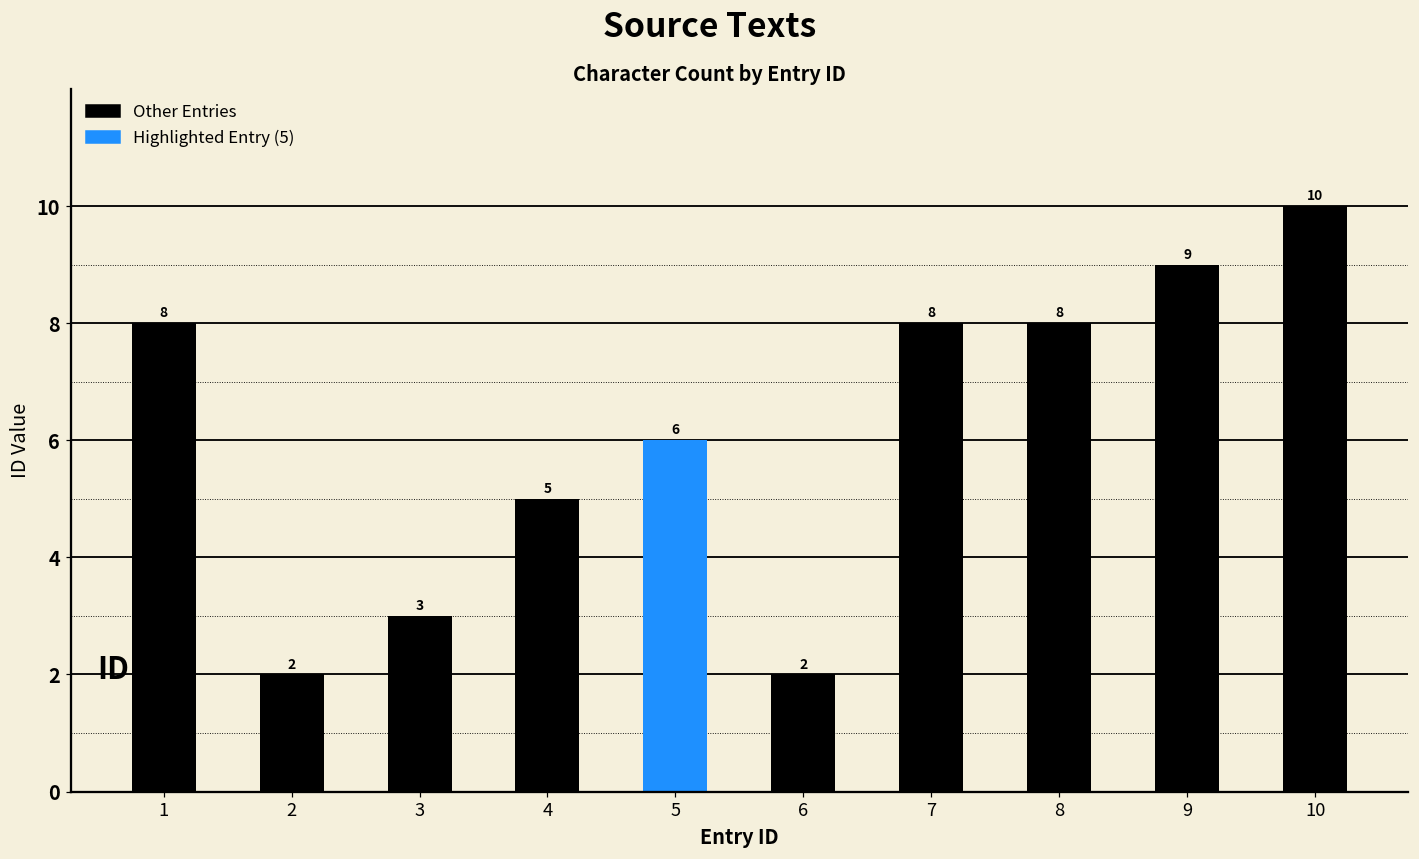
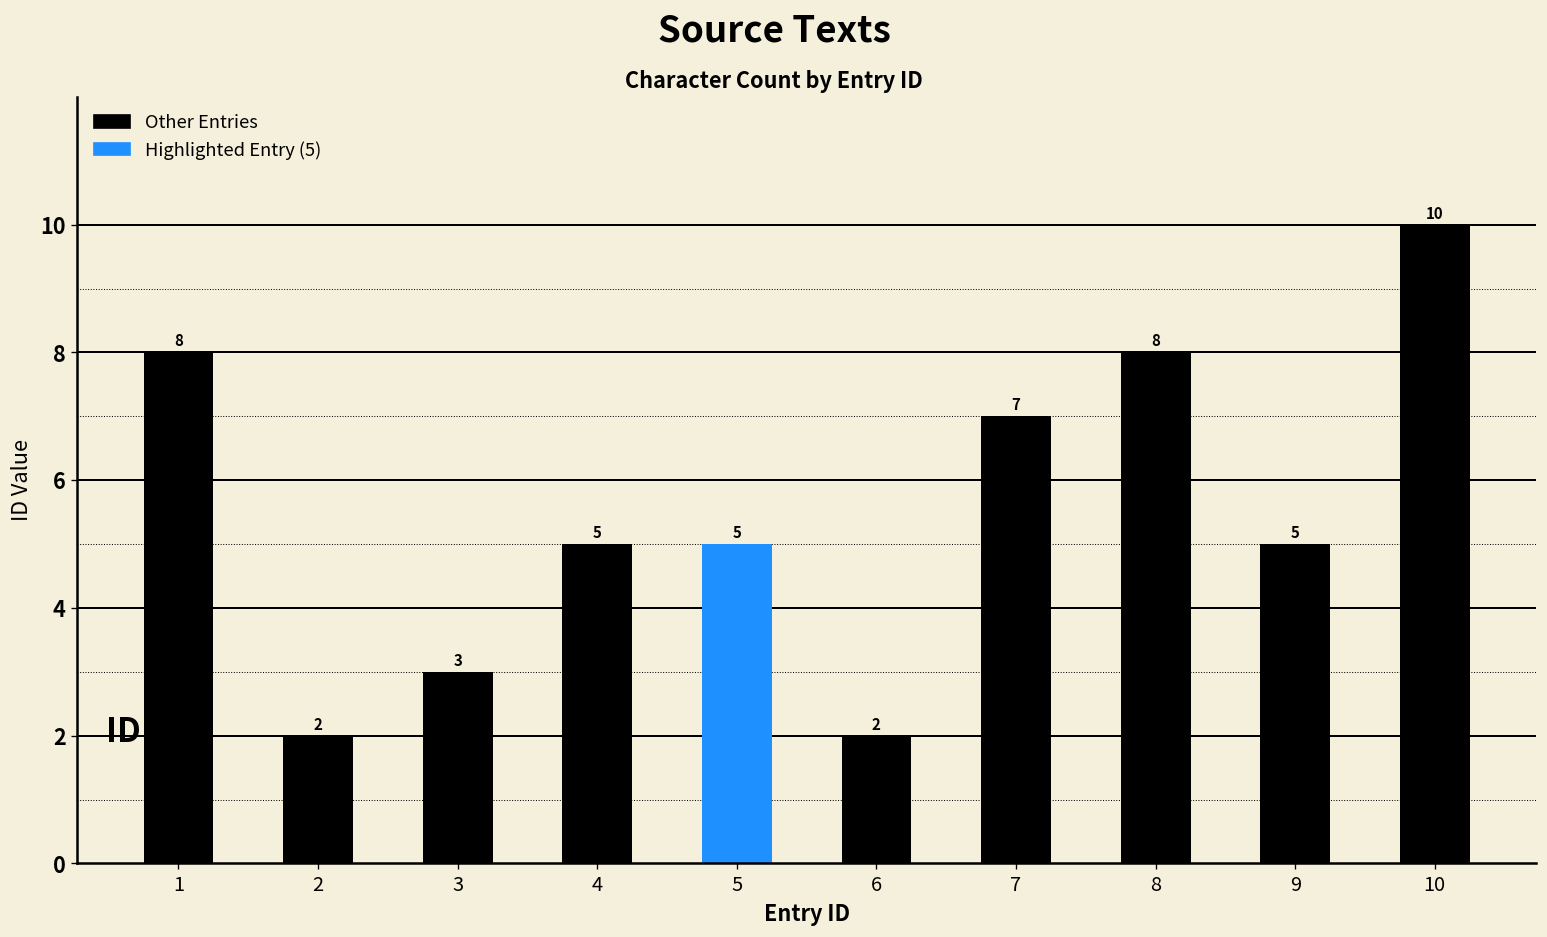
  {
    "1": 8,
    "2": 2,
    "3": 3,
    "4": 5,
-   "5": 6,
+   "5": 5,
    "6": 2,
-   "7": 8,
+   "7": 7,
    "8": 8,
-   "9": 9,
+   "9": 5,
    "10": 10
  }
